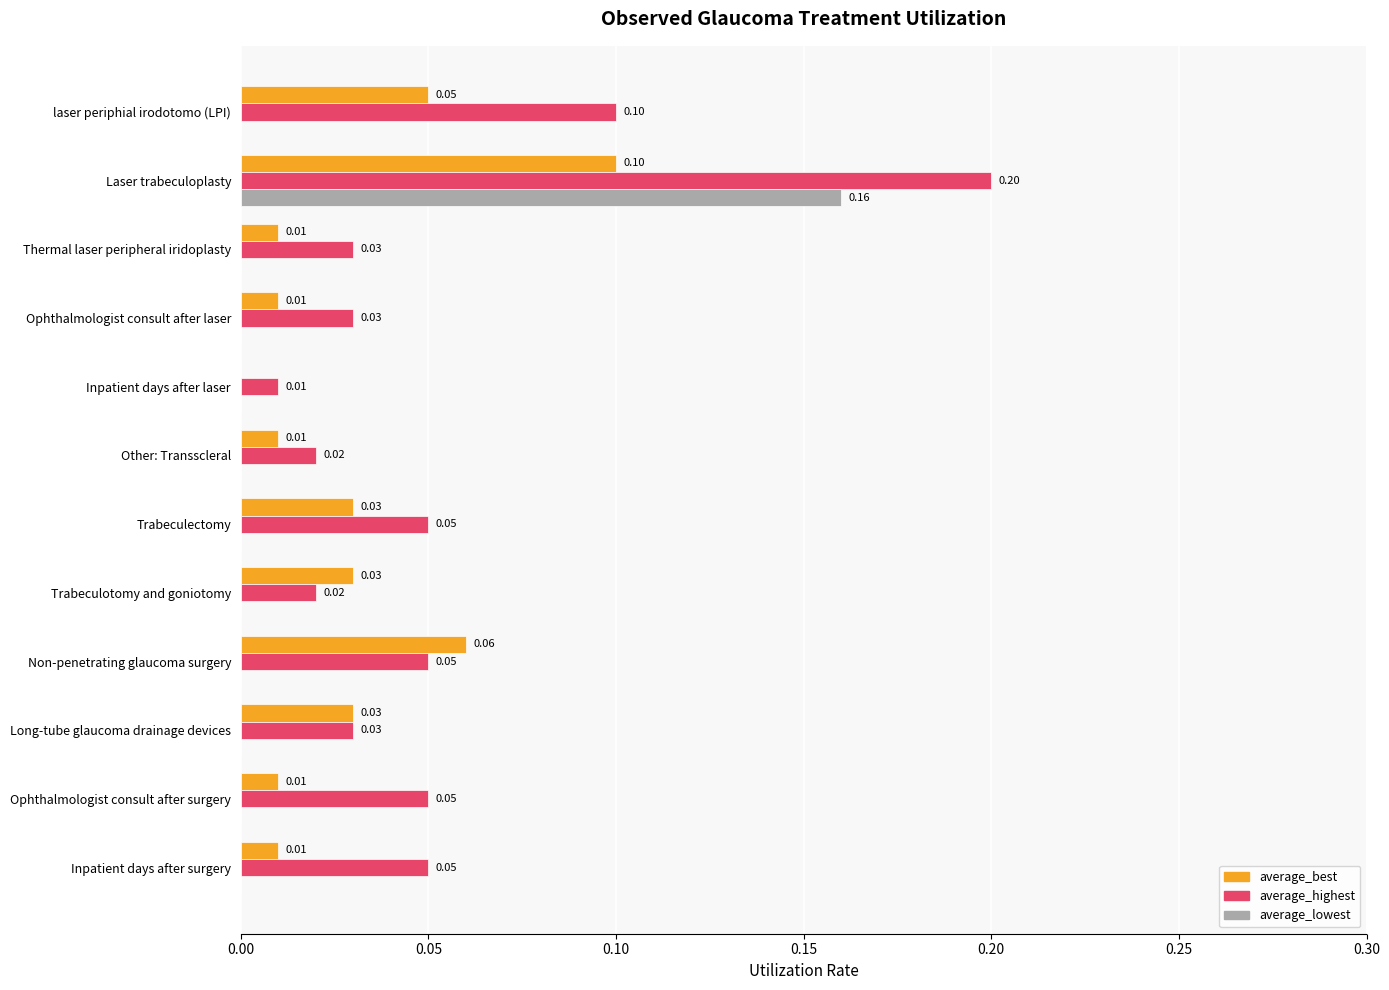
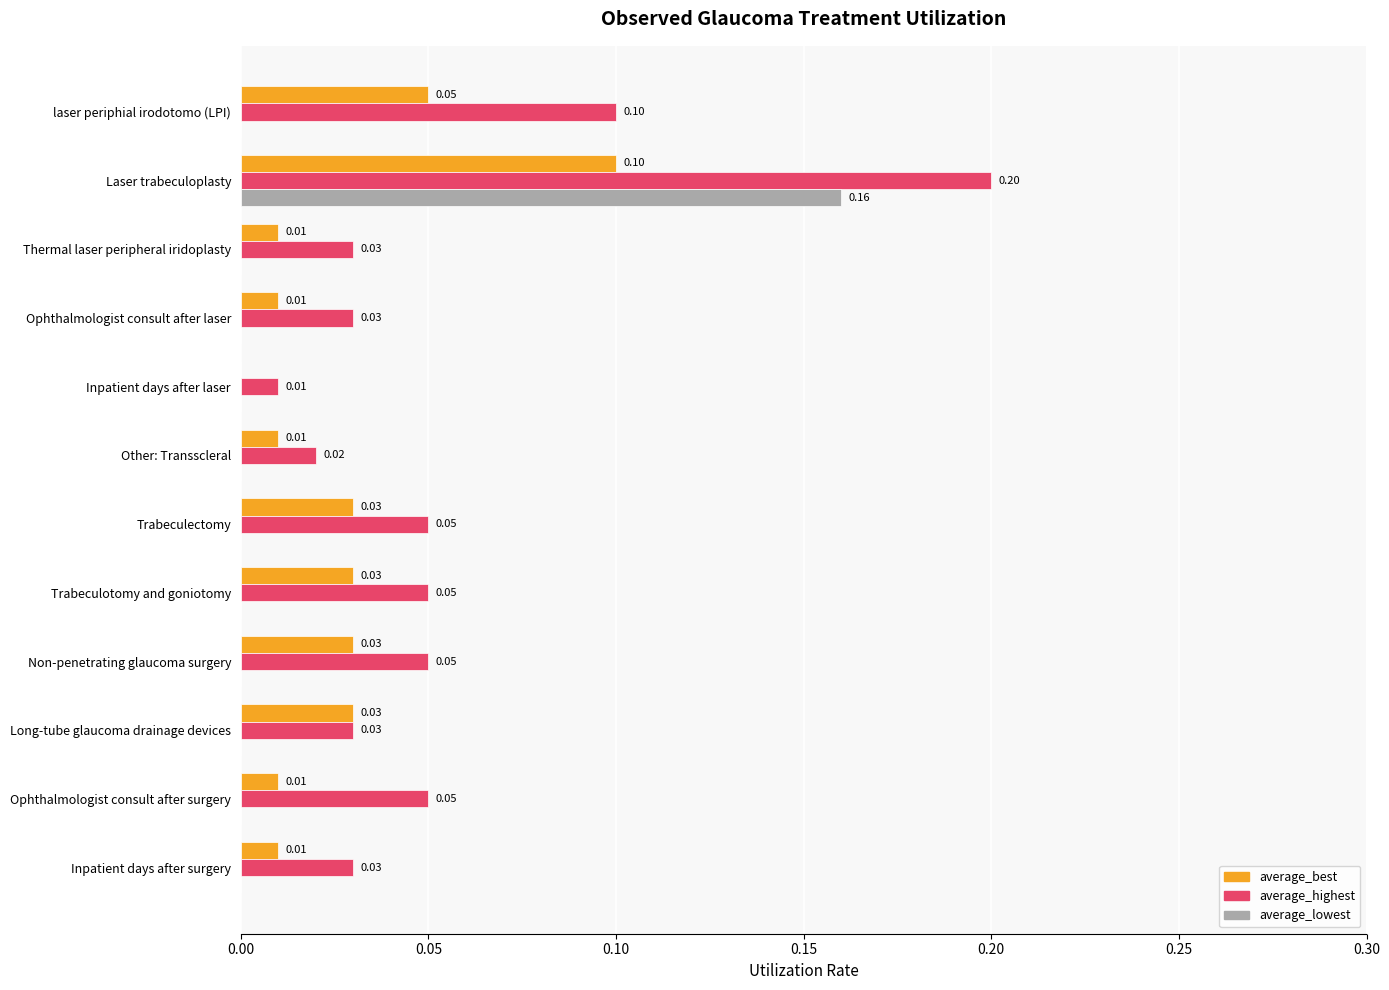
  {
    "average_best": {
      "laser periphial irodotomo (LPI)": 0.05,
      "Laser trabeculoplasty": 0.10,
      "Thermal laser peripheral iridoplasty": 0.01,
      "Ophthalmologist consult after laser": 0.01,
      "Other: Transscleral": 0.01,
      "Trabeculectomy": 0.03,
      "Trabeculotomy and goniotomy": 0.03,
-     "Non-penetrating glaucoma surgery": 0.06,
+     "Non-penetrating glaucoma surgery": 0.03,
      "Long-tube glaucoma drainage devices": 0.03,
      "Ophthalmologist consult after surgery": 0.01,
      "Inpatient days after surgery": 0.01
    },
    "average_highest": {
      "laser periphial irodotomo (LPI)": 0.10,
      "Laser trabeculoplasty": 0.20,
      "Thermal laser peripheral iridoplasty": 0.03,
      "Ophthalmologist consult after laser": 0.03,
      "Inpatient days after laser": 0.01,
      "Other: Transscleral": 0.02,
      "Trabeculectomy": 0.05,
-     "Trabeculotomy and goniotomy": 0.02,
+     "Trabeculotomy and goniotomy": 0.05,
      "Non-penetrating glaucoma surgery": 0.05,
      "Long-tube glaucoma drainage devices": 0.03,
      "Ophthalmologist consult after surgery": 0.05,
-     "Inpatient days after surgery": 0.05
+     "Inpatient days after surgery": 0.03
    },
    "average_lowest": {
      "Laser trabeculoplasty": 0.16
    }
  }
